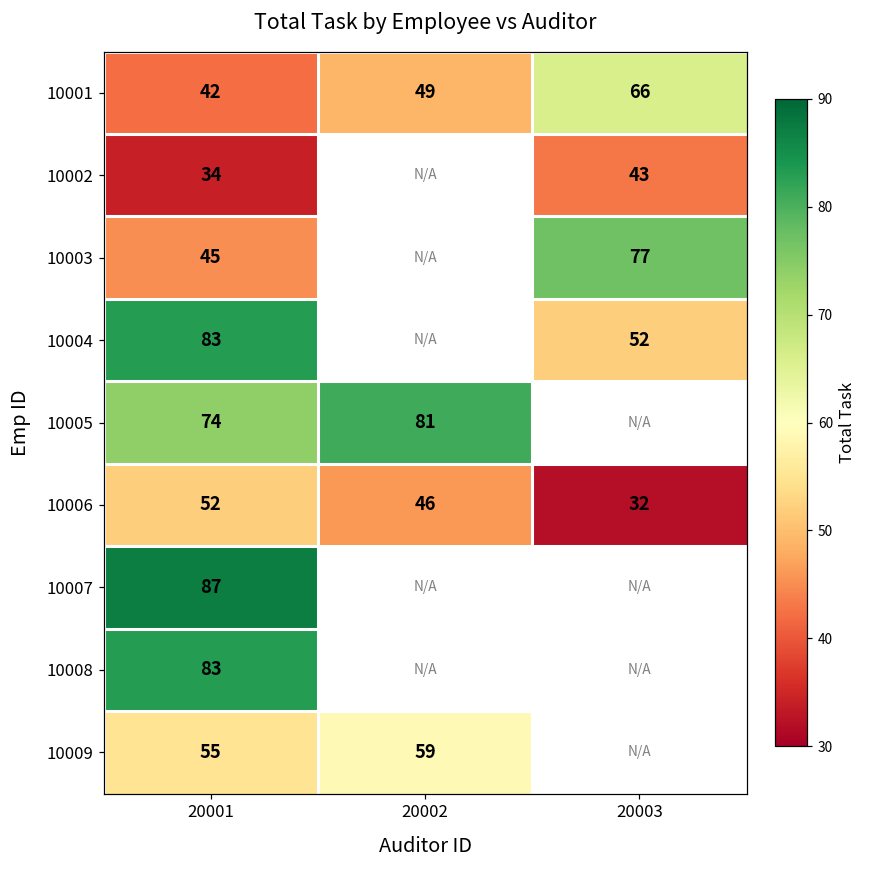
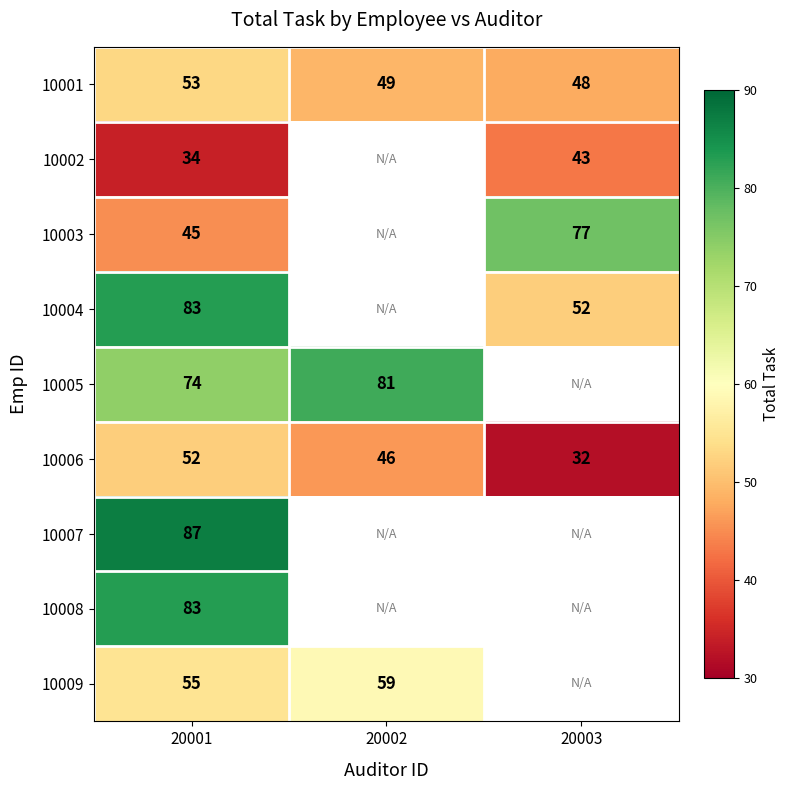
  {
    "10001": {
-     "20001": 42,
+     "20001": 53,
      "20002": 49,
-     "20003": 66
+     "20003": 48
    },
    "10002": {
      "20001": 34,
      "20003": 43
    },
    "10003": {
      "20001": 45,
      "20003": 77
    },
    "10004": {
      "20001": 83,
      "20003": 52
    },
    "10005": {
      "20001": 74,
      "20002": 81
    },
    "10006": {
      "20001": 52,
      "20002": 46,
      "20003": 32
    },
    "10007": {
      "20001": 87
    },
    "10008": {
      "20001": 83
    },
    "10009": {
      "20001": 55,
      "20002": 59
    }
  }
